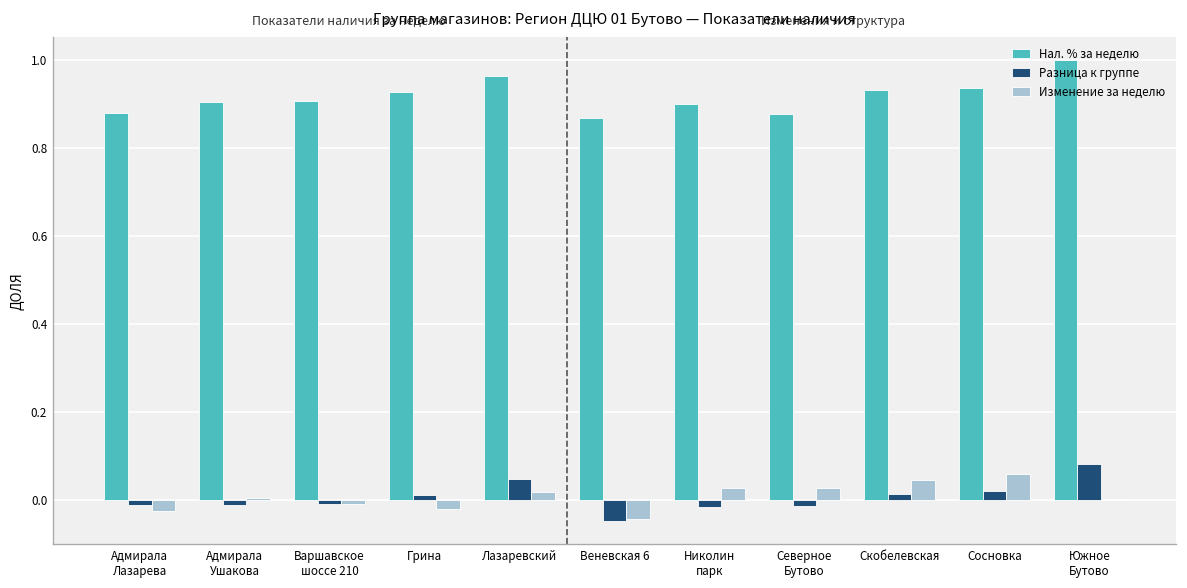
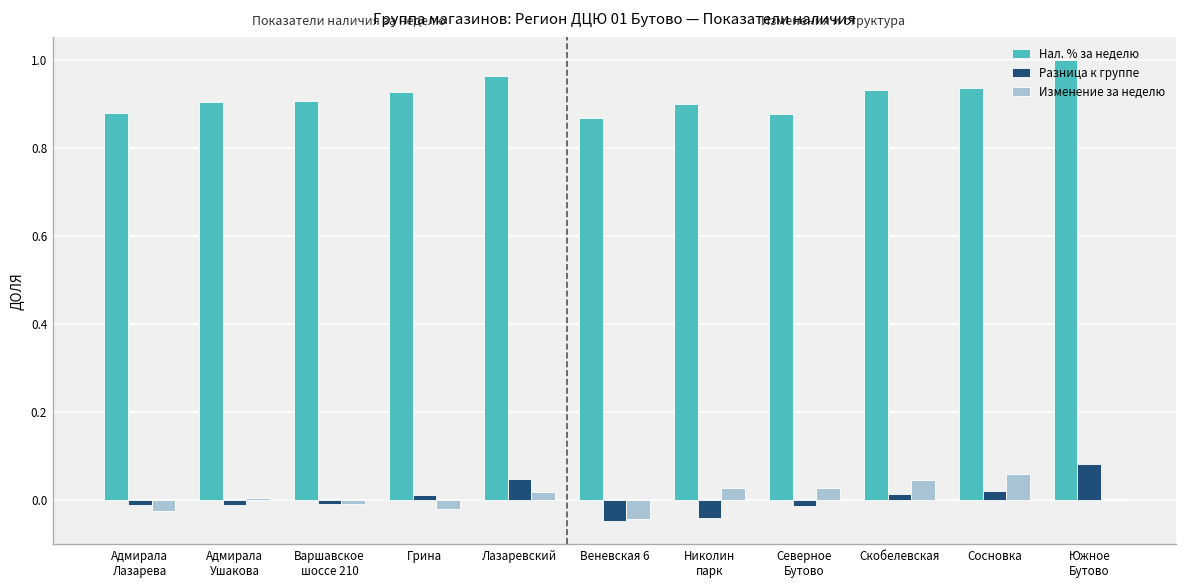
  {
    "Нал. % за неделю": {
      "Адмирала Лазарева": 0.88,
      "Адмирала Ушакова": 0.91,
      "Варшавское шоссе 210": 0.91,
      "Грина": 0.93,
      "Лазаревский": 0.97,
      "Веневская 6": 0.87,
      "Николин парк": 0.90,
      "Северное Бутово": 0.88,
      "Скобелевская": 0.93,
      "Сосновка": 0.94,
      "Южное Бутово": 1.00
    },
    "Разница к группе": {
      "Адмирала Лазарева": -0.01,
      "Адмирала Ушакова": -0.01,
      "Варшавское шоссе 210": -0.01,
      "Грина": 0.01,
      "Лазаревский": 0.05,
      "Веневская 6": -0.05,
-     "Николин парк": -0.02,
+     "Николин парк": -0.04,
      "Северное Бутово": -0.01,
      "Скобелевская": 0.01,
      "Сосновка": 0.02,
      "Южное Бутово": 0.08
    },
    "Изменение за неделю": {
      "Адмирала Лазарева": -0.03,
      "Варшавское шоссе 210": -0.01,
      "Грина": -0.02,
      "Лазаревский": 0.02,
      "Веневская 6": -0.04,
      "Николин парк": 0.03,
      "Северное Бутово": 0.03,
      "Скобелевская": 0.05,
      "Сосновка": 0.06,
      "Южное Бутово": 0.00
    }
  }
